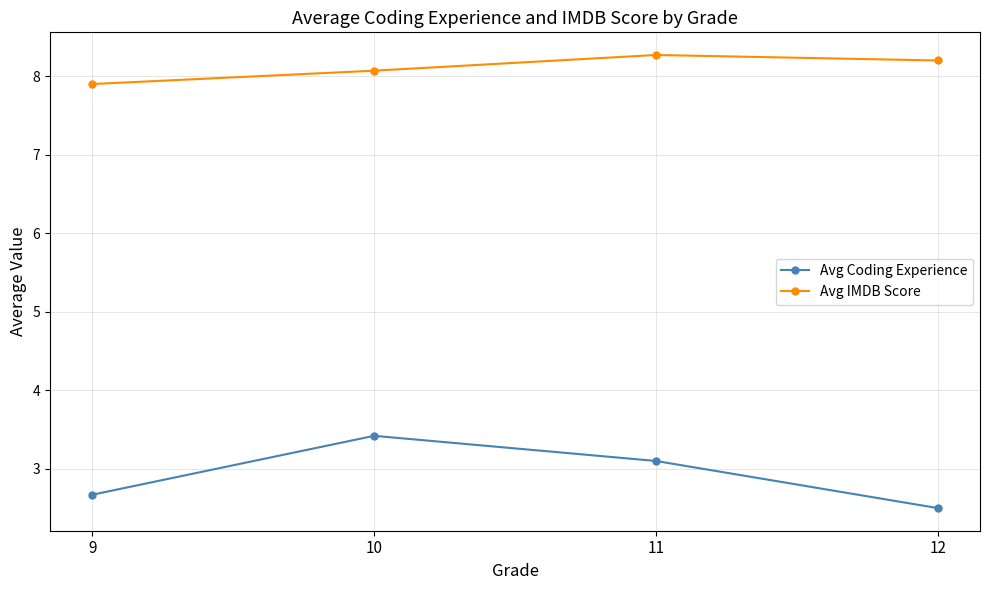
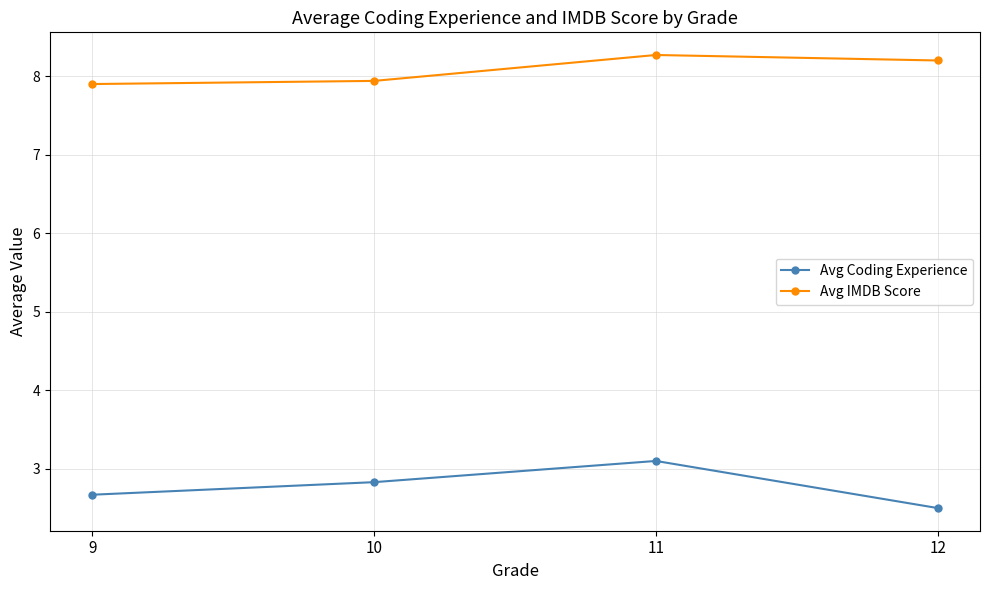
  {
    "Avg Coding Experience": {
      "9": 2.7,
-     "10": 3.4,
+     "10": 2.8,
      "11": 3.1,
      "12": 2.5
    },
    "Avg IMDB Score": {
      "9": 7.9,
-     "10": 8.1,
+     "10": 7.9,
      "11": 8.3,
      "12": 8.2
    }
  }
